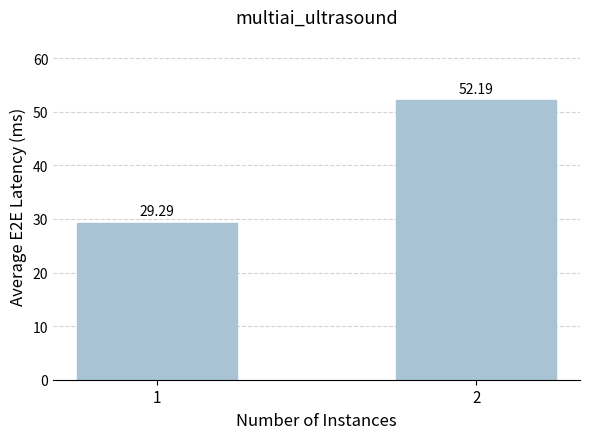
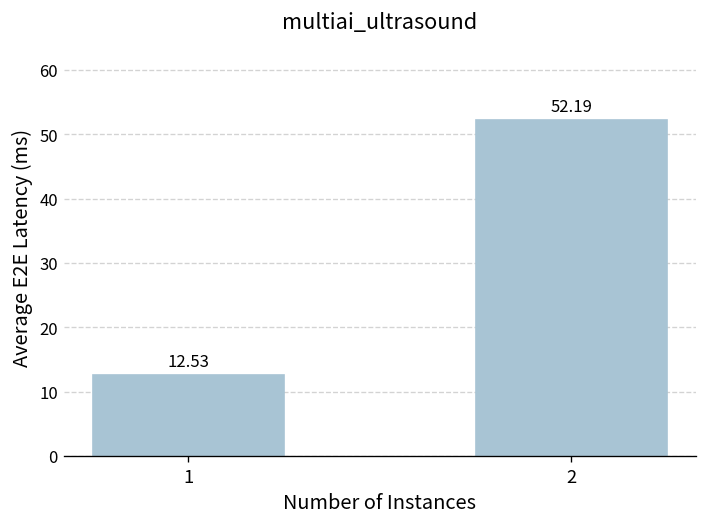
  {
-   "1": 29.29,
+   "1": 12.53,
    "2": 52.19
  }
